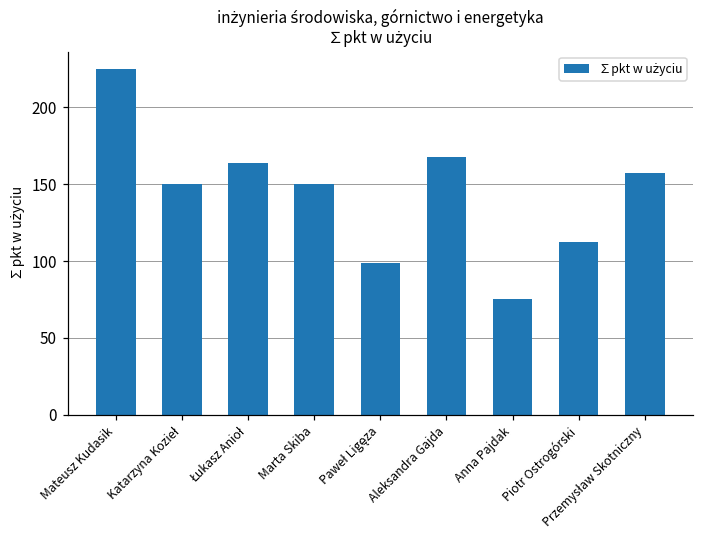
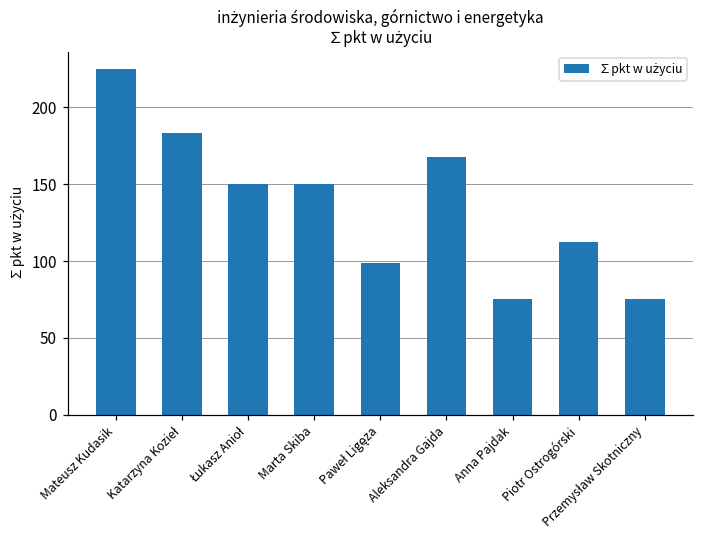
  {
    "Mateusz Kudasik": 225,
-   "Katarzyna Kozieł": 150,
-   "Łukasz Anioł": 164,
+   "Katarzyna Kozieł": 184,
+   "Łukasz Anioł": 150,
    "Marta Skiba": 150,
    "Paweł Ligęza": 98,
    "Aleksandra Gajda": 168,
    "Anna Pajdak": 75,
    "Piotr Ostrogórski": 112,
-   "Przemysław Skotniczny": 157
+   "Przemysław Skotniczny": 75
  }
